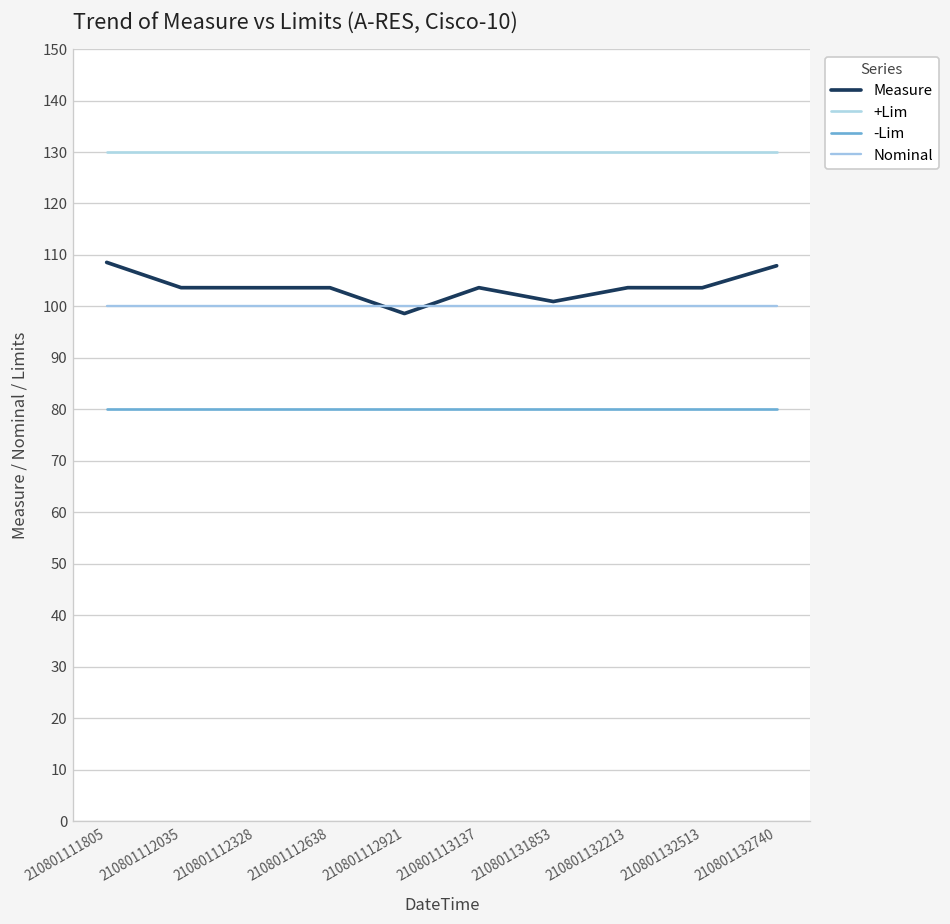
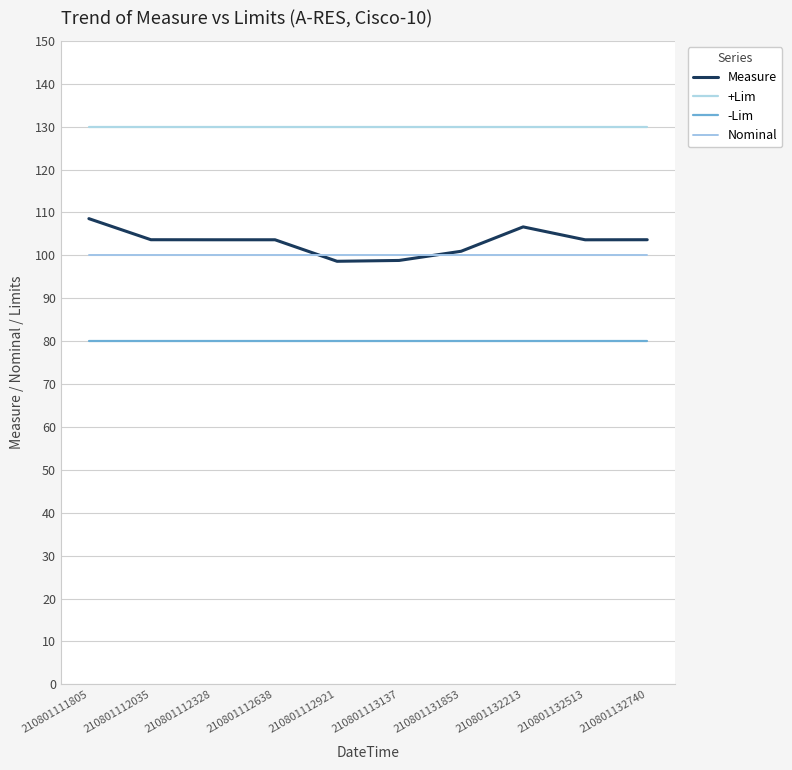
  {
    "Measure": {
      "210801111805": 109,
      "210801112035": 104,
      "210801112328": 104,
      "210801112638": 104,
      "210801112921": 99,
-     "210801113137": 104,
+     "210801113137": 99,
      "210801131853": 101,
-     "210801132213": 104,
+     "210801132213": 107,
      "210801132513": 104,
-     "210801132740": 108
+     "210801132740": 104
    },
    "-Lim": {
      "210801111805": 80,
      "210801112035": 80,
      "210801112328": 80,
      "210801112638": 80,
      "210801112921": 80,
      "210801113137": 80,
      "210801131853": 80,
      "210801132213": 80,
      "210801132513": 80,
      "210801132740": 80
    }
  }
